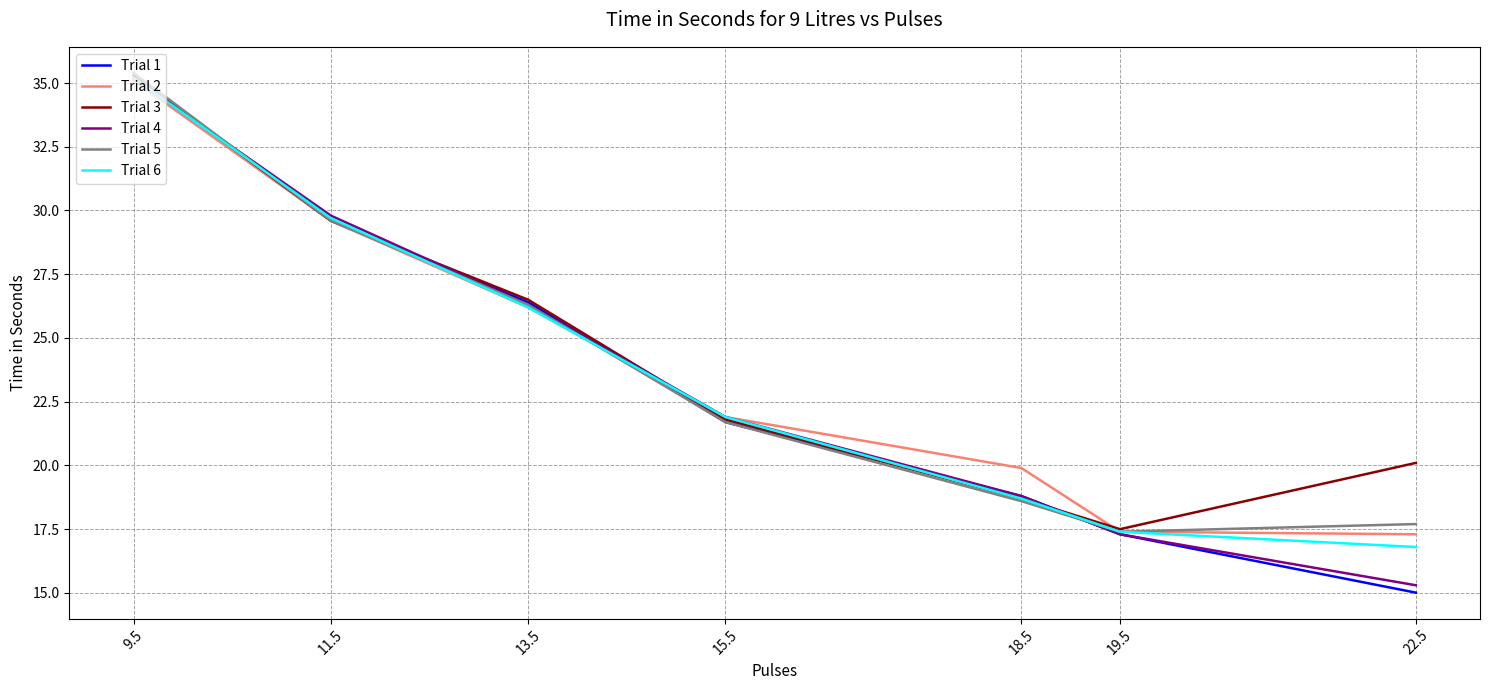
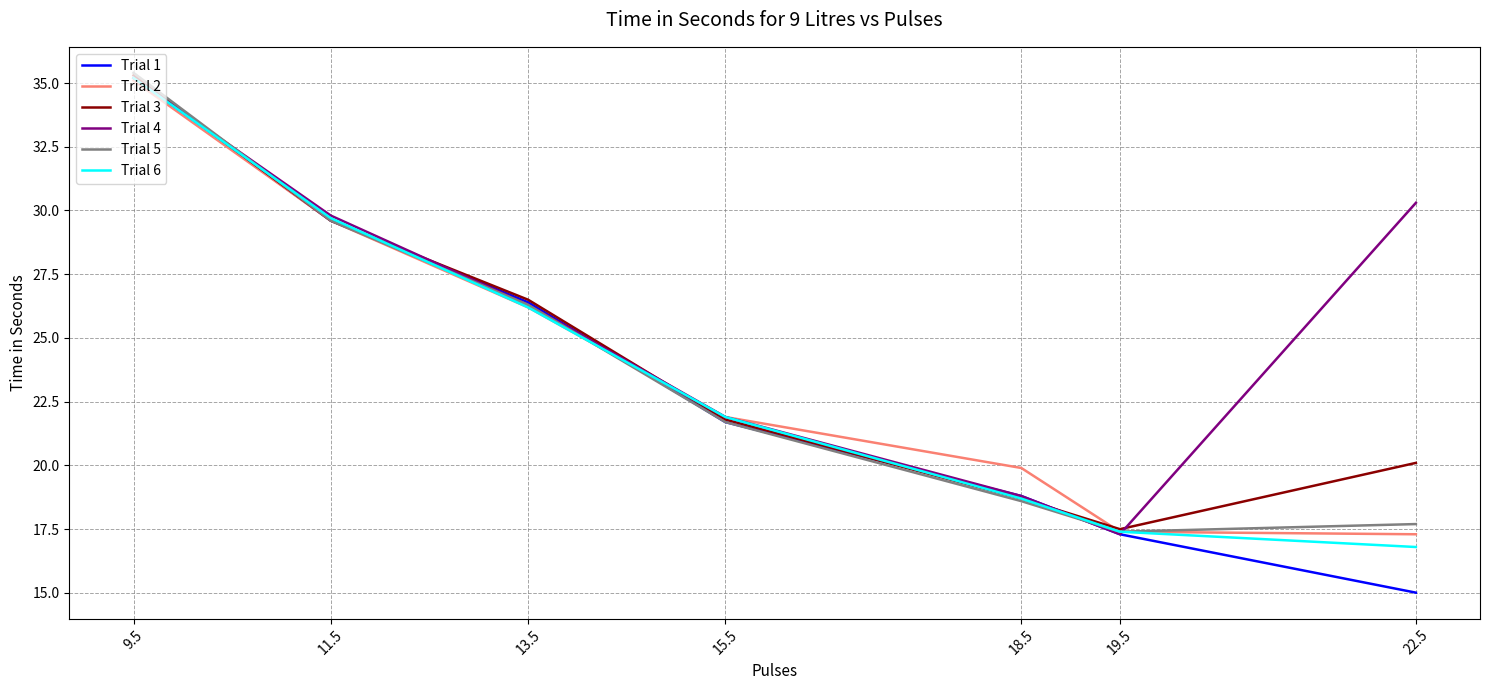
  {
    "Trial 1": {
      "22.5": 15.0
    },
    "Trial 2": {
      "18.5": 19.9,
      "22.5": 17.3
    },
    "Trial 3": {
      "13.5": 26.5,
      "22.5": 20.1
    },
    "Trial 4": {
-     "22.5": 15.3
+     "22.5": 30.3
    },
    "Trial 5": {
      "22.5": 17.7
    },
    "Trial 6": {
      "22.5": 16.8
    }
  }
